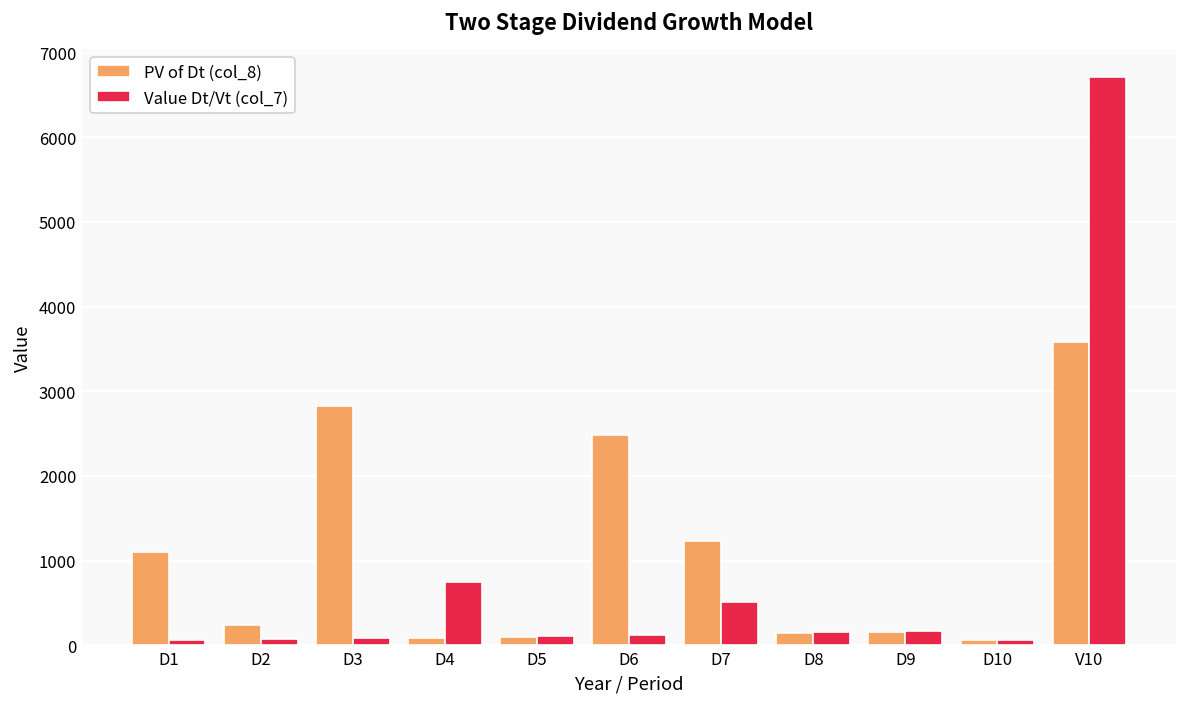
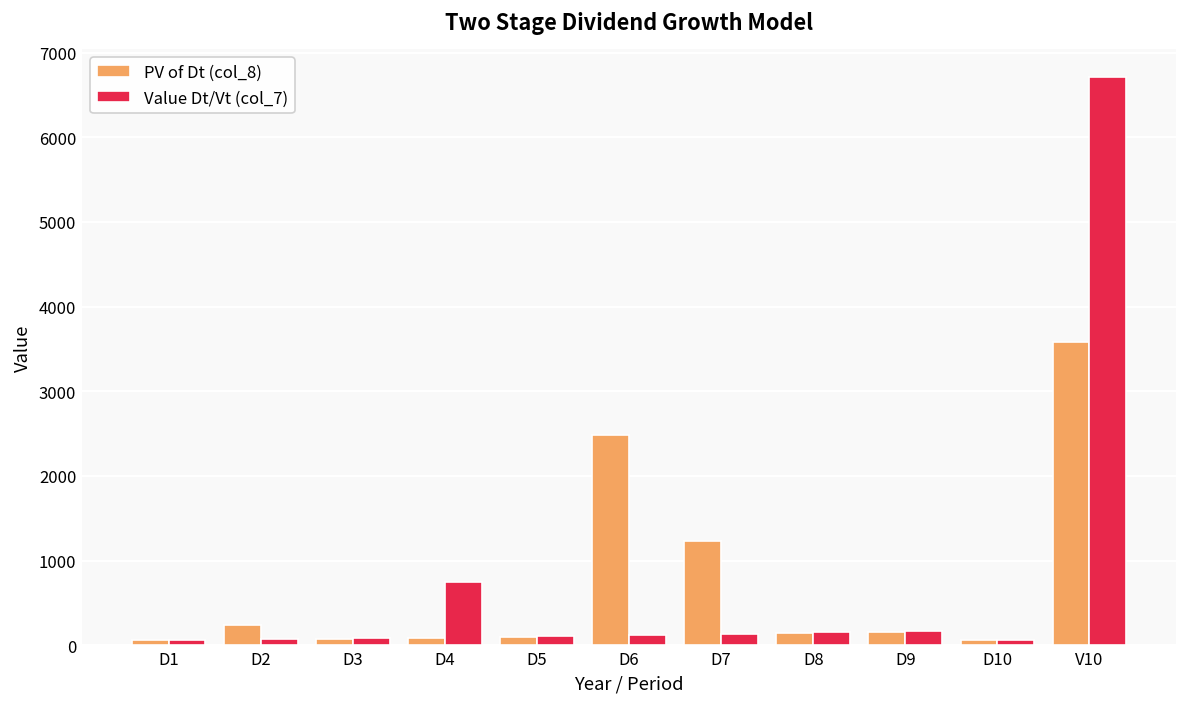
  {
    "PV of Dt (col_8)": {
-     "D1": 1100,
+     "D1": 100,
      "D2": 200,
-     "D3": 2800,
+     "D3": 100,
      "D4": 100,
      "D5": 100,
      "D6": 2500,
      "D7": 1200,
      "D8": 100,
      "D9": 200,
      "D10": 100,
      "V10": 3600
    },
    "Value Dt/Vt (col_7)": {
      "D1": 100,
      "D2": 100,
      "D3": 100,
      "D4": 700,
      "D5": 100,
      "D6": 100,
-     "D7": 500,
+     "D7": 100,
      "D8": 200,
      "D9": 200,
      "D10": 100,
      "V10": 6700
    }
  }
